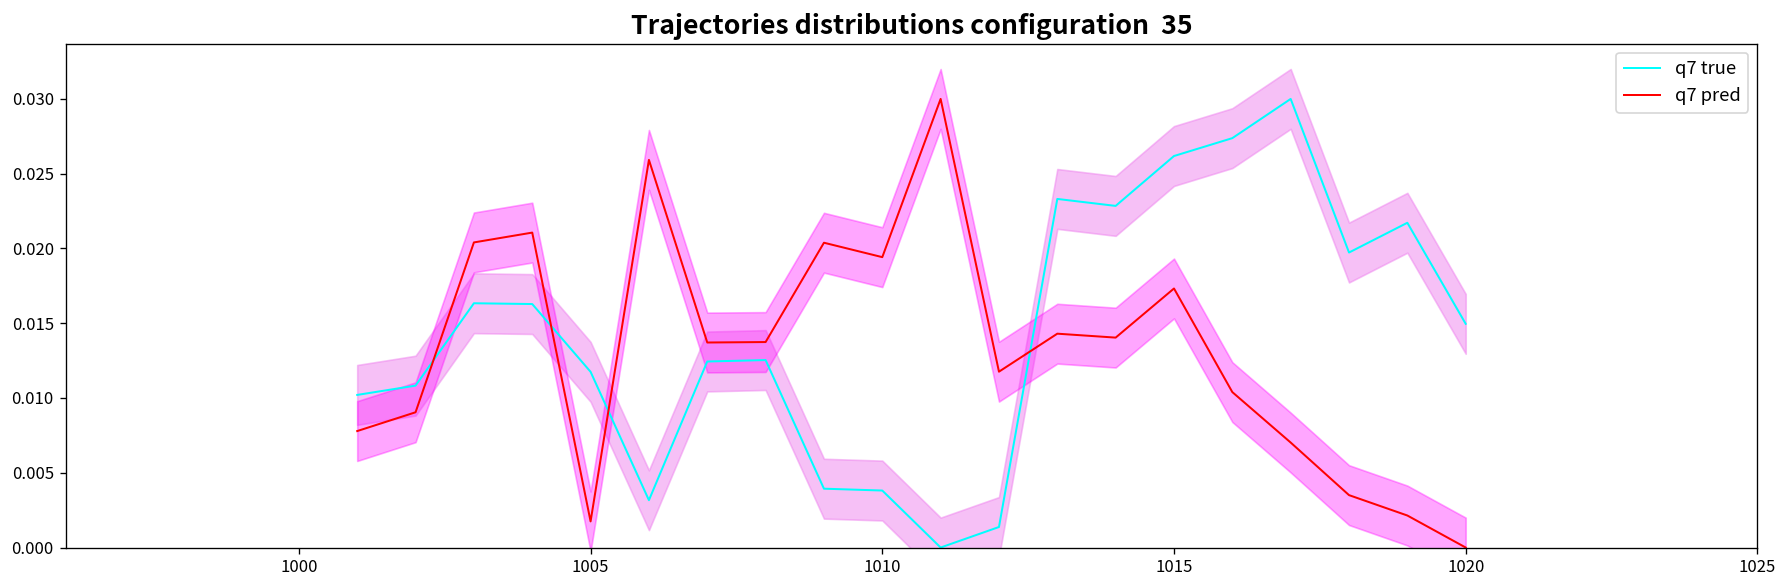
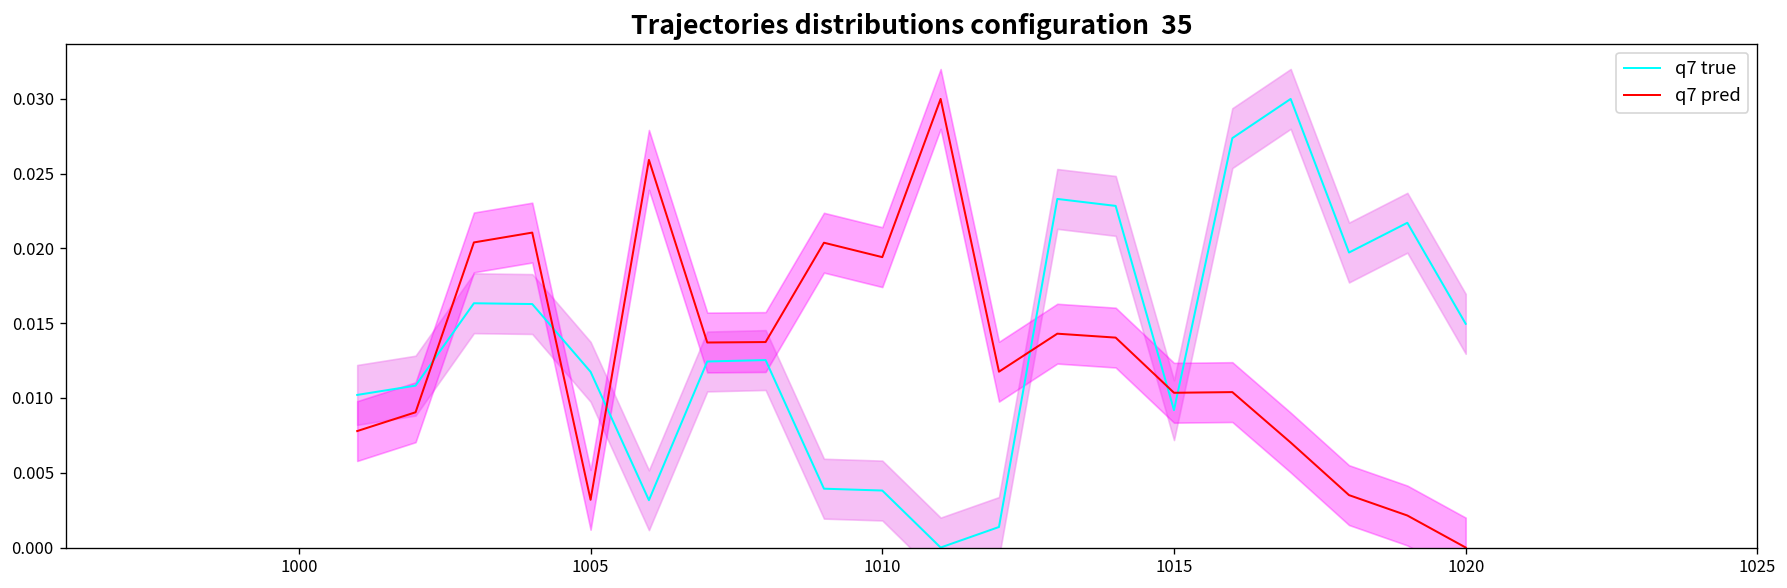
  {
    "q7 true": {
      "1005": 0.0118,
      "1010": 0.0038,
-     "1015": 0.0262,
+     "1015": 0.0092,
      "1020": 0.0150
    },
    "q7 pred": {
-     "1005": 0.0017,
+     "1005": 0.0032,
      "1010": 0.0194,
-     "1015": 0.0173,
+     "1015": 0.0103,
      "1020": 0.0000
    }
  }
